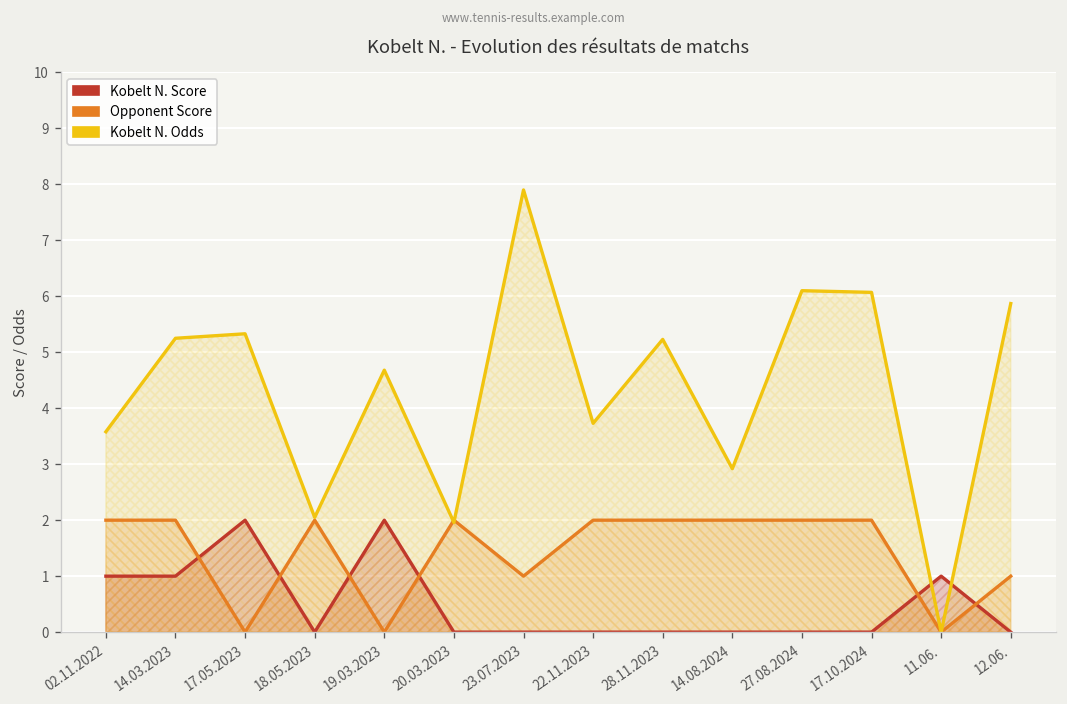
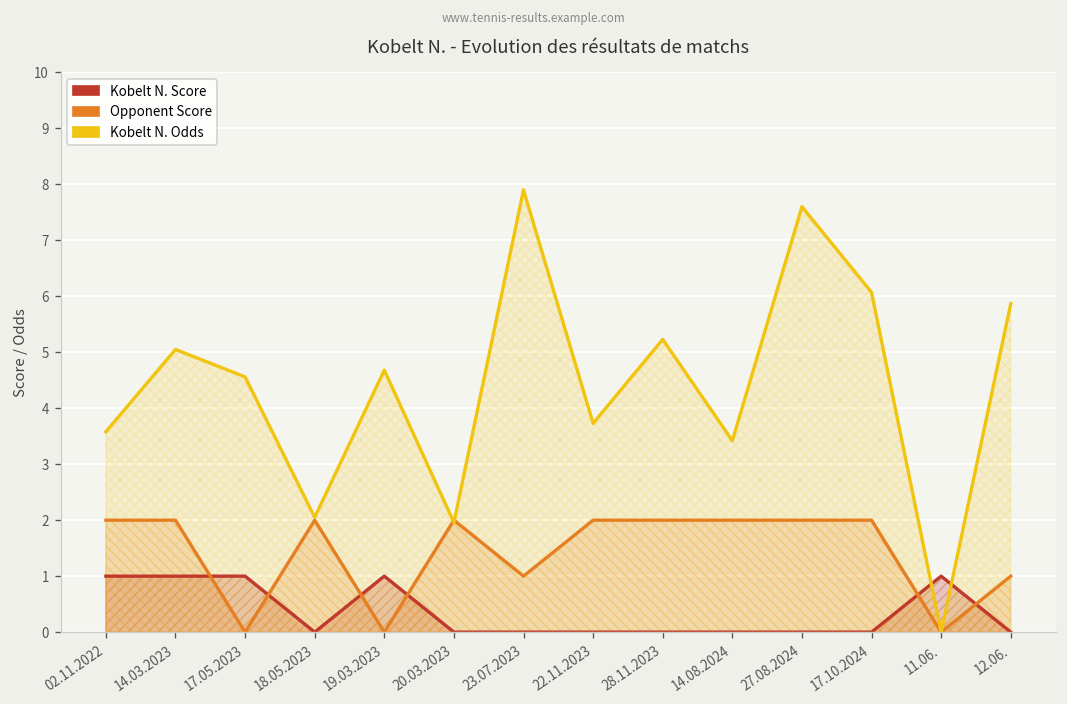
  {
    "Kobelt N. Score": {
      "02.11.2022": 1,
      "14.03.2023": 1,
-     "17.05.2023": 2,
+     "17.05.2023": 1,
      "18.05.2023": 0,
-     "19.03.2023": 2,
+     "19.03.2023": 1,
      "20.03.2023": 0,
      "23.07.2023": 0,
      "22.11.2023": 0,
      "28.11.2023": 0,
      "14.08.2024": 0,
      "27.08.2024": 0,
      "17.10.2024": 0,
      "11.06.": 1,
      "12.06.": 0
    },
    "Opponent Score": {
      "02.11.2022": 2.0,
      "14.03.2023": 2.0,
      "17.05.2023": 0.0,
      "19.03.2023": 0.0,
      "23.07.2023": 1.0,
      "22.11.2023": 2.0,
      "28.11.2023": 2.0,
      "14.08.2024": 2.0,
      "27.08.2024": 2.0,
      "17.10.2024": 2.0,
      "12.06.": 1.0
    },
    "Kobelt N. Odds": {
      "02.11.2022": 3.6,
-     "14.03.2023": 5.3,
-     "17.05.2023": 5.3,
+     "14.03.2023": 5.1,
+     "17.05.2023": 4.6,
      "19.03.2023": 4.7,
      "23.07.2023": 7.9,
      "22.11.2023": 3.7,
      "28.11.2023": 5.2,
-     "14.08.2024": 2.9,
-     "27.08.2024": 6.1,
+     "14.08.2024": 3.4,
+     "27.08.2024": 7.6,
      "17.10.2024": 6.1,
      "12.06.": 5.9
    }
  }
